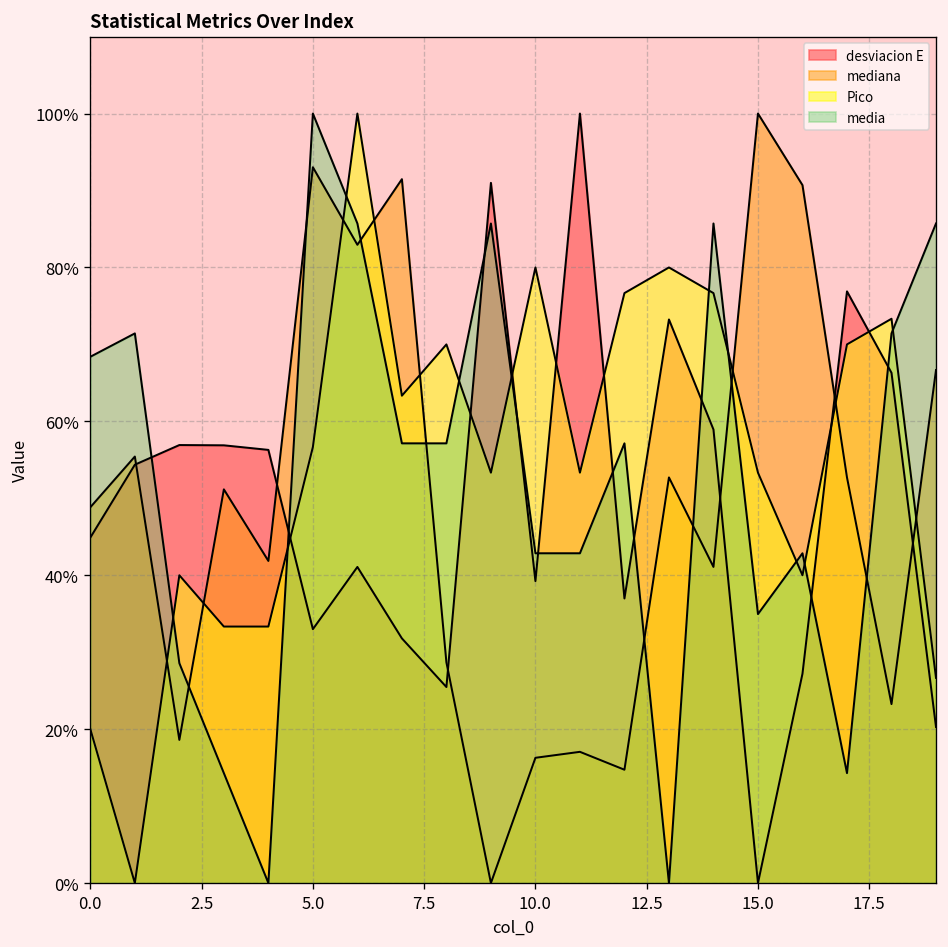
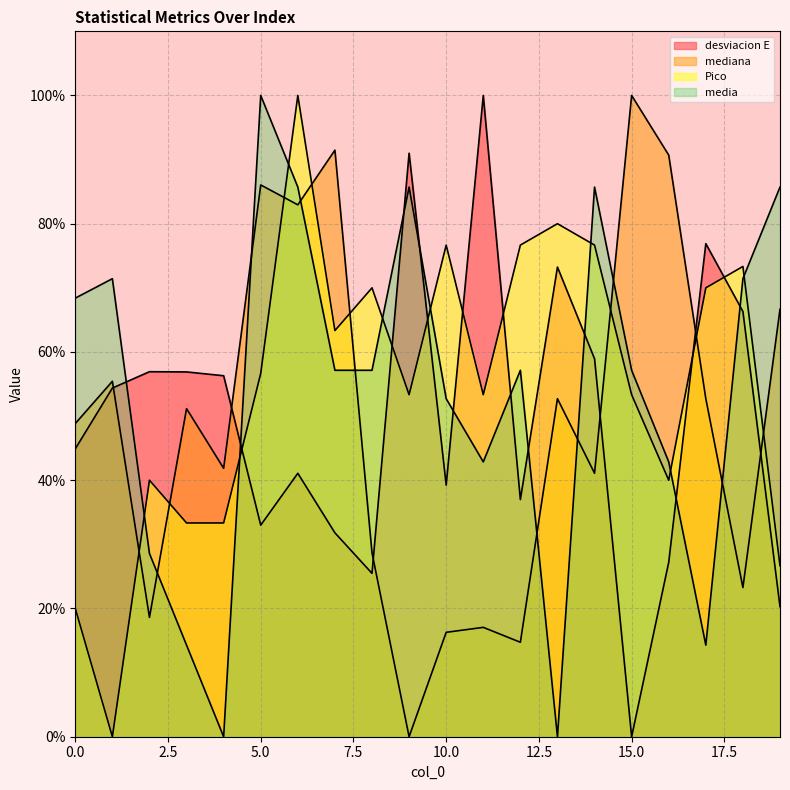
  {
    "desviacion E": {
      "0.0": "45%",
      "5.0": "33%",
      "10.0": "39%",
      "15.0": "0%"
    },
    "mediana": {
      "0.0": "49%",
-     "5.0": "93%",
+     "5.0": "86%",
      "10.0": "16%",
      "15.0": "100%"
    },
    "Pico": {
      "0.0": "20%",
      "5.0": "57%",
-     "10.0": "80%",
+     "10.0": "77%",
      "15.0": "53%"
    },
    "media": {
      "0.0": "68%",
      "5.0": "100%",
-     "10.0": "43%",
-     "15.0": "35%"
+     "10.0": "53%",
+     "15.0": "57%"
    }
  }
